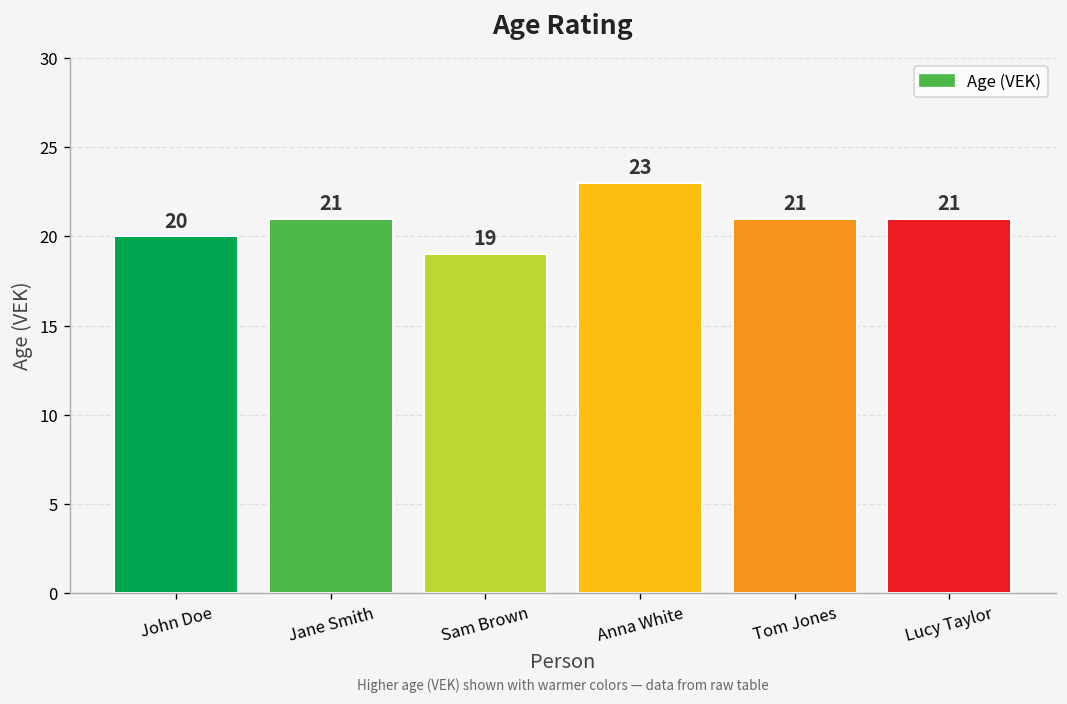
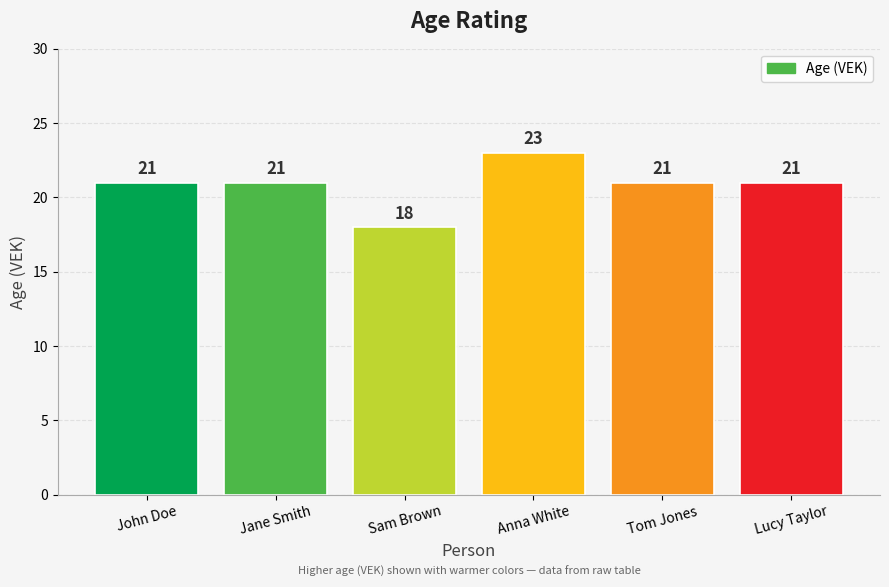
  {
-   "John Doe": 20,
+   "John Doe": 21,
    "Jane Smith": 21,
-   "Sam Brown": 19,
+   "Sam Brown": 18,
    "Anna White": 23,
    "Tom Jones": 21,
    "Lucy Taylor": 21
  }
